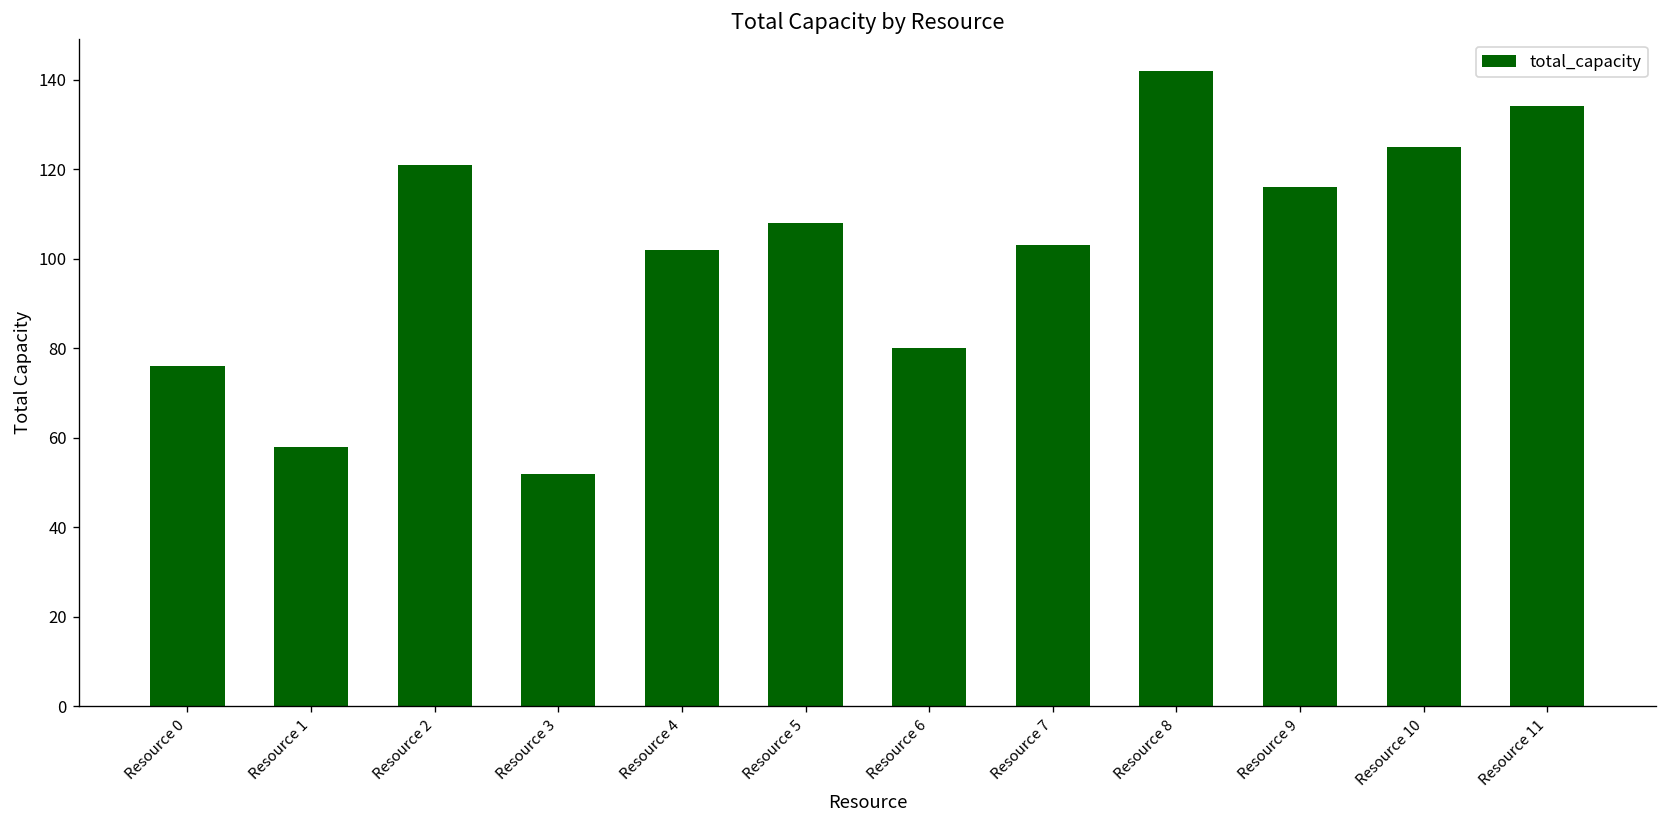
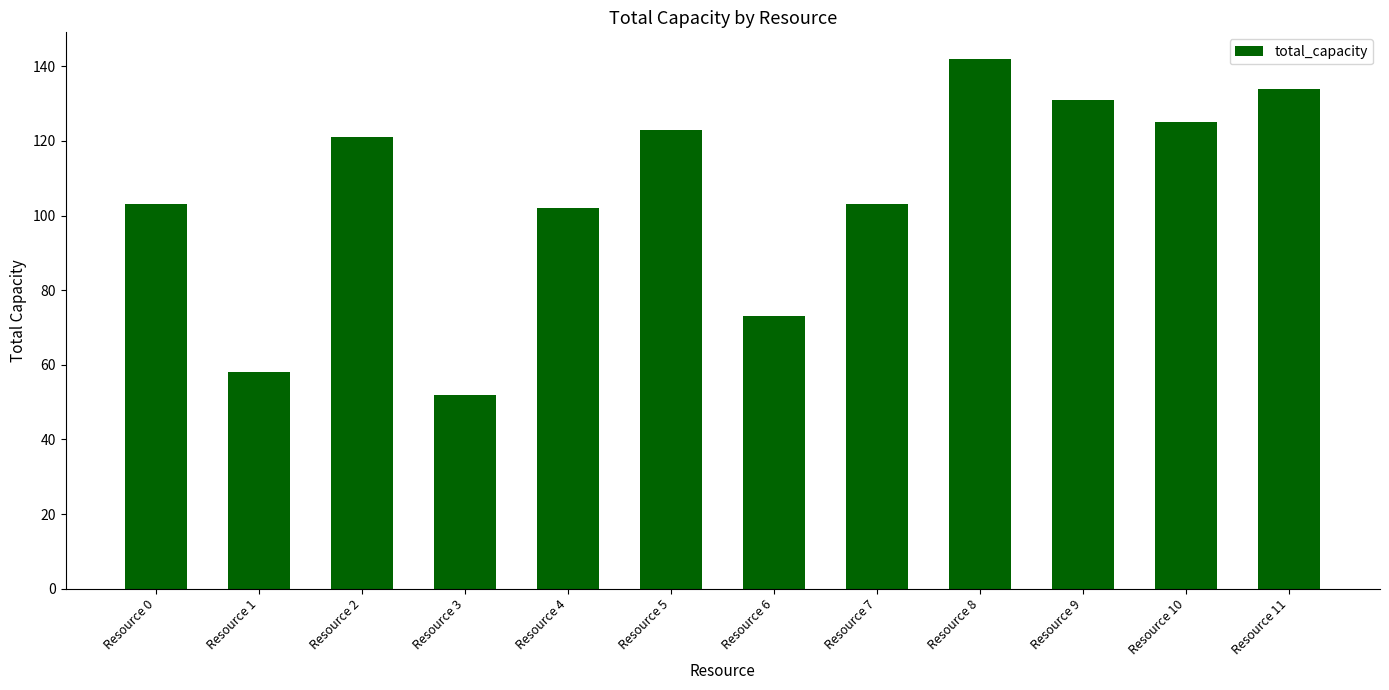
  {
-   "Resource 0": 76,
+   "Resource 0": 103,
    "Resource 1": 58,
    "Resource 2": 121,
    "Resource 3": 52,
    "Resource 4": 102,
-   "Resource 5": 108,
-   "Resource 6": 80,
+   "Resource 5": 123,
+   "Resource 6": 73,
    "Resource 7": 103,
    "Resource 8": 142,
-   "Resource 9": 116,
+   "Resource 9": 131,
    "Resource 10": 125,
    "Resource 11": 134
  }
